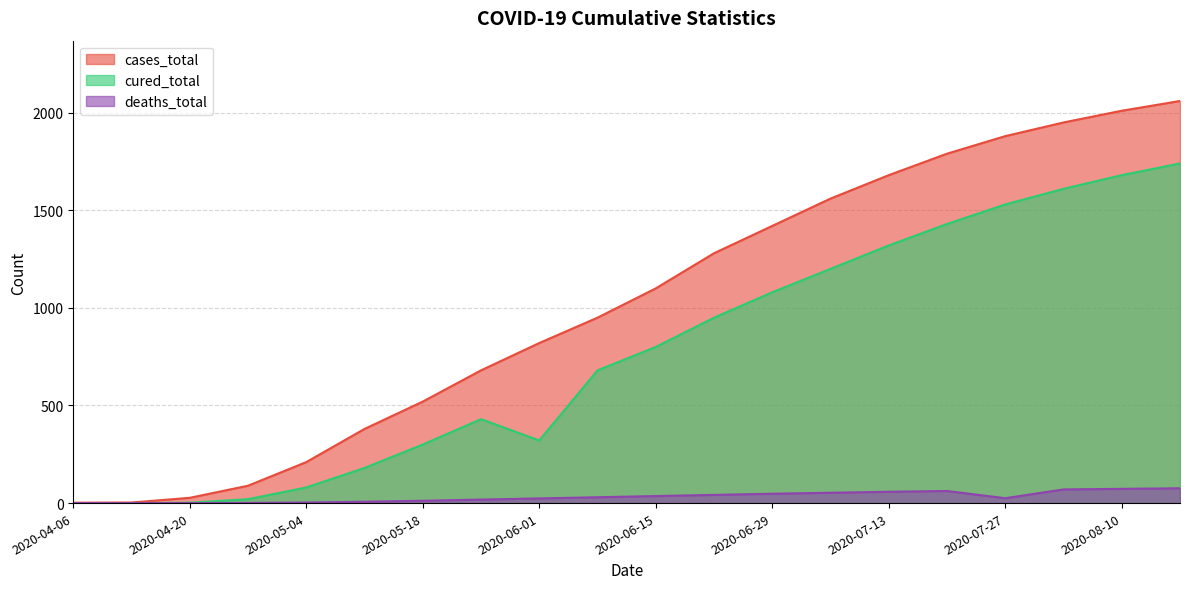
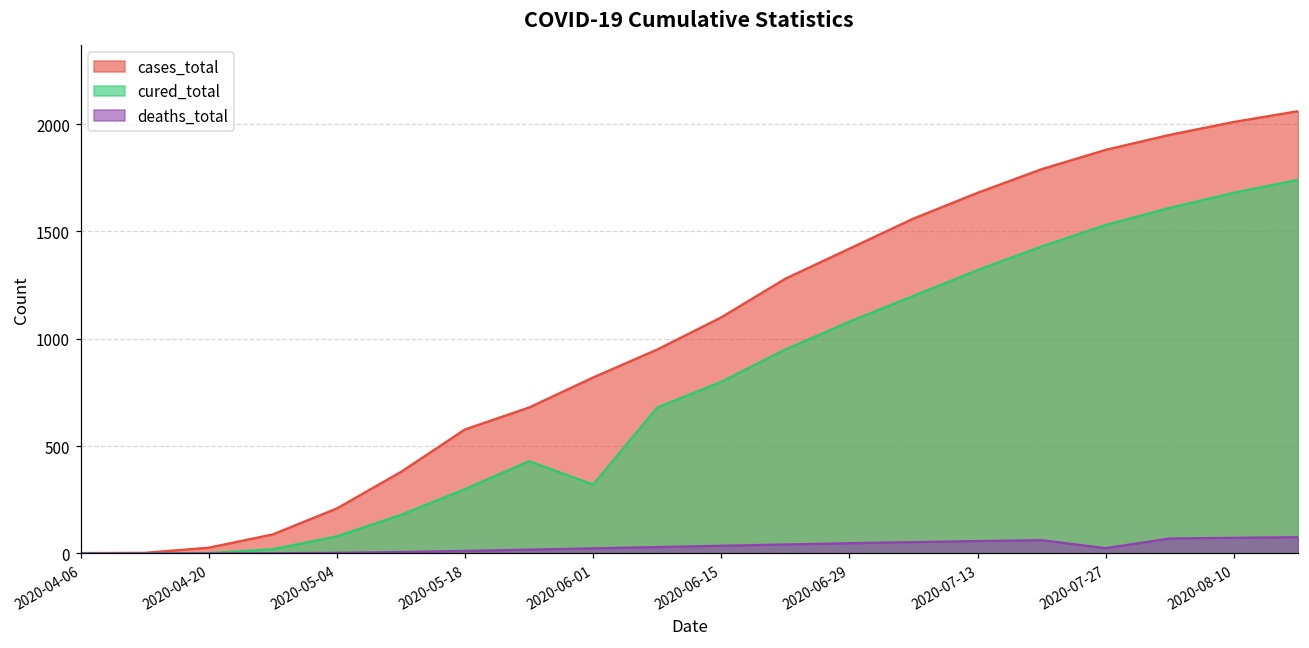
  {
    "cases_total": {
      "2020-04-20": 30,
      "2020-05-04": 210,
-     "2020-05-18": 520,
+     "2020-05-18": 580,
      "2020-06-01": 820,
      "2020-06-15": 1100,
      "2020-06-29": 1420,
      "2020-07-13": 1680,
      "2020-07-27": 1880,
      "2020-08-10": 2010
    },
    "cured_total": {
      "2020-05-04": 80,
      "2020-05-18": 300,
      "2020-06-01": 320,
      "2020-06-15": 800,
      "2020-06-29": 1080,
      "2020-07-13": 1320,
      "2020-07-27": 1530,
      "2020-08-10": 1680
    },
    "deaths_total": {
      "2020-05-04": 0,
      "2020-05-18": 10,
      "2020-06-01": 20,
      "2020-06-15": 40,
      "2020-06-29": 50,
      "2020-07-13": 60,
      "2020-07-27": 30,
      "2020-08-10": 70
    }
  }
